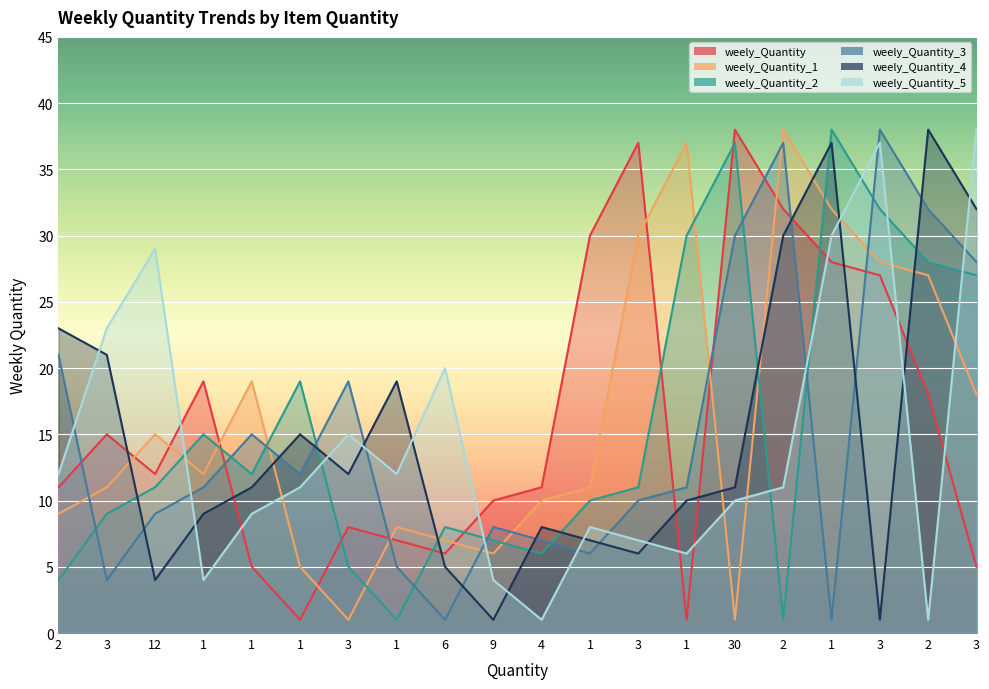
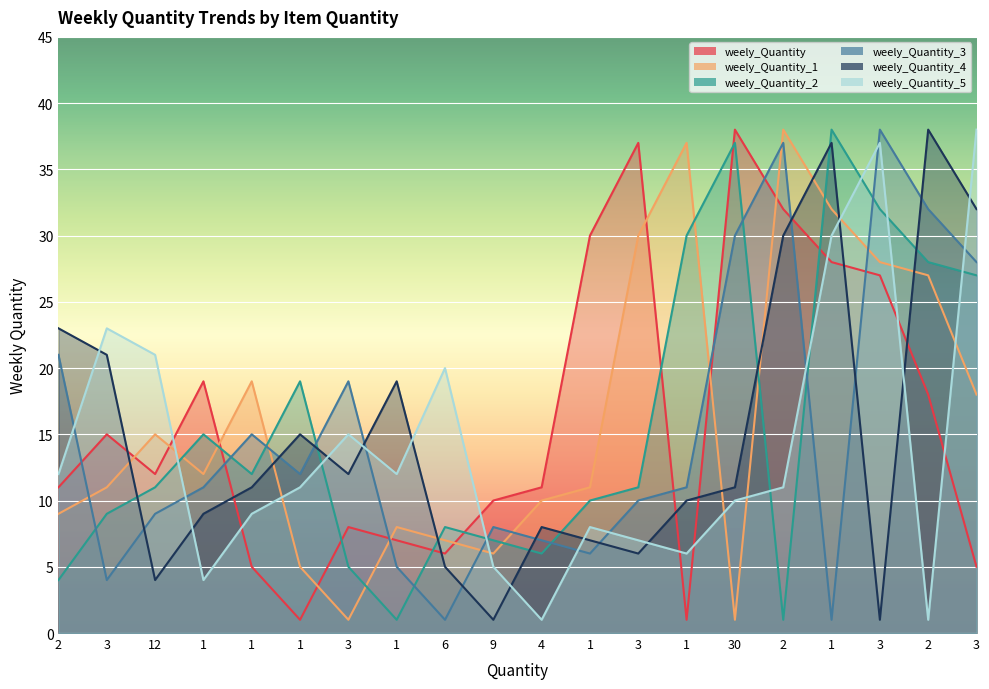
  {
    "weely_Quantity_5": {
-     "12": 29,
+     "12": 21,
      "6": 20,
-     "9": 4,
+     "9": 5,
      "4": 1,
      "30": 10
    }
  }
